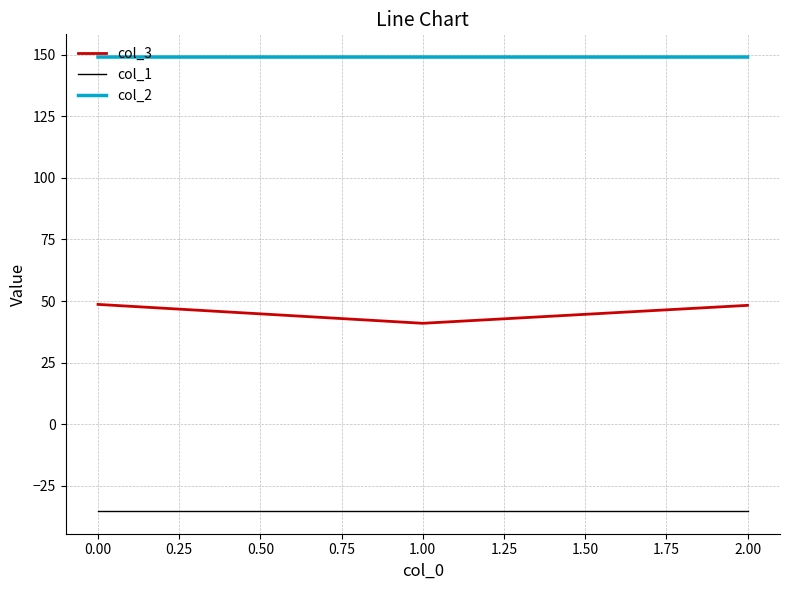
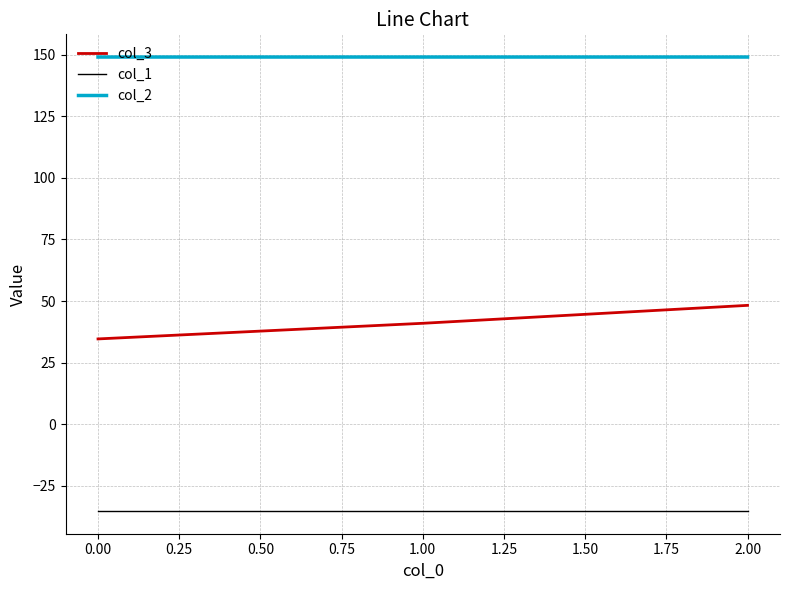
  {
    "col_3": {
-     "0.00": 49,
+     "0.00": 35,
      "1.00": 41,
      "2.00": 48
    },
    "col_1": {
      "0.00": -35,
      "1.00": -35,
      "2.00": -35
    },
    "col_2": {
      "0.00": 149,
      "1.00": 149,
      "2.00": 149
    }
  }
